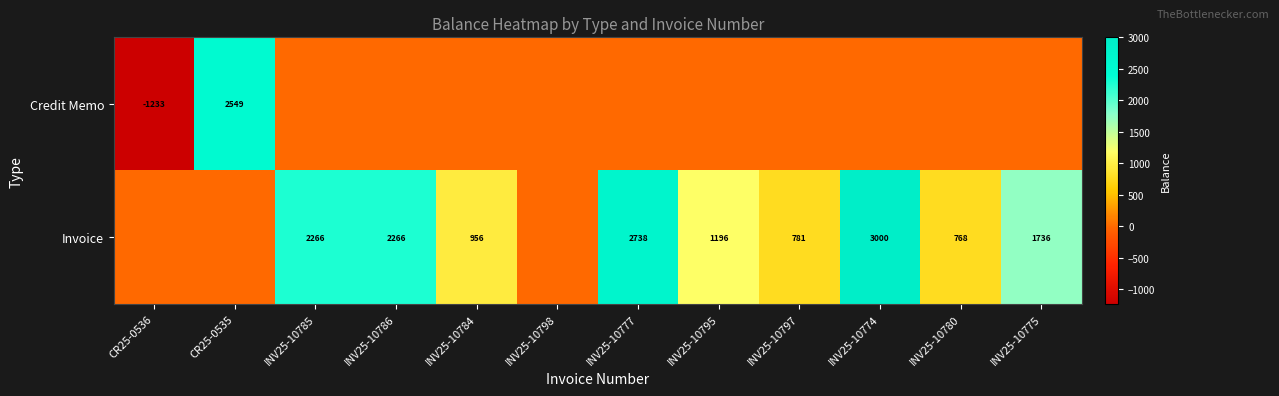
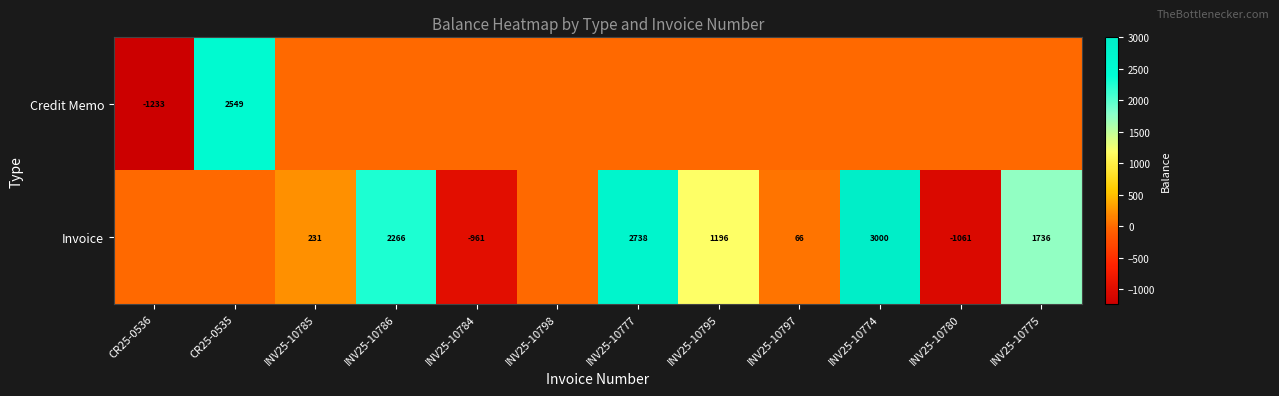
  {
    "Credit Memo": {
      "CR25-0536": -1233,
      "CR25-0535": 2549
    },
    "Invoice": {
-     "INV25-10785": 2266,
+     "INV25-10785": 231,
      "INV25-10786": 2266,
-     "INV25-10784": 956,
+     "INV25-10784": -961,
      "INV25-10777": 2738,
      "INV25-10795": 1196,
-     "INV25-10797": 781,
+     "INV25-10797": 66,
      "INV25-10774": 3000,
-     "INV25-10780": 768,
+     "INV25-10780": -1061,
      "INV25-10775": 1736
    }
  }
